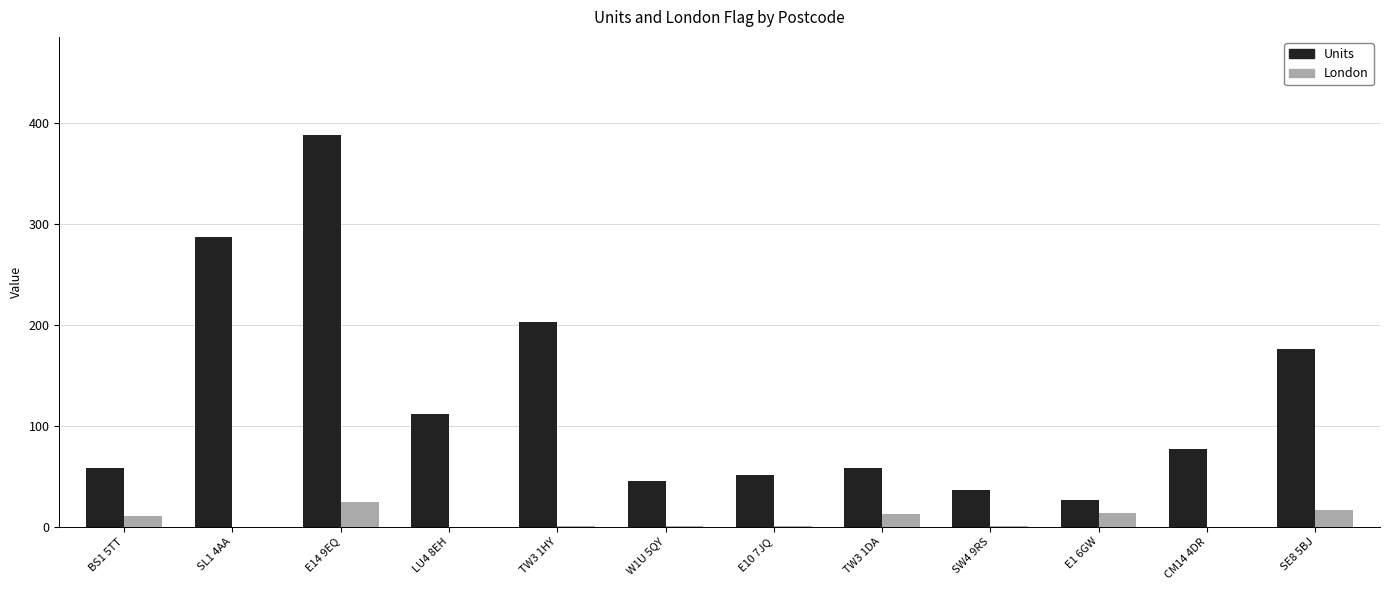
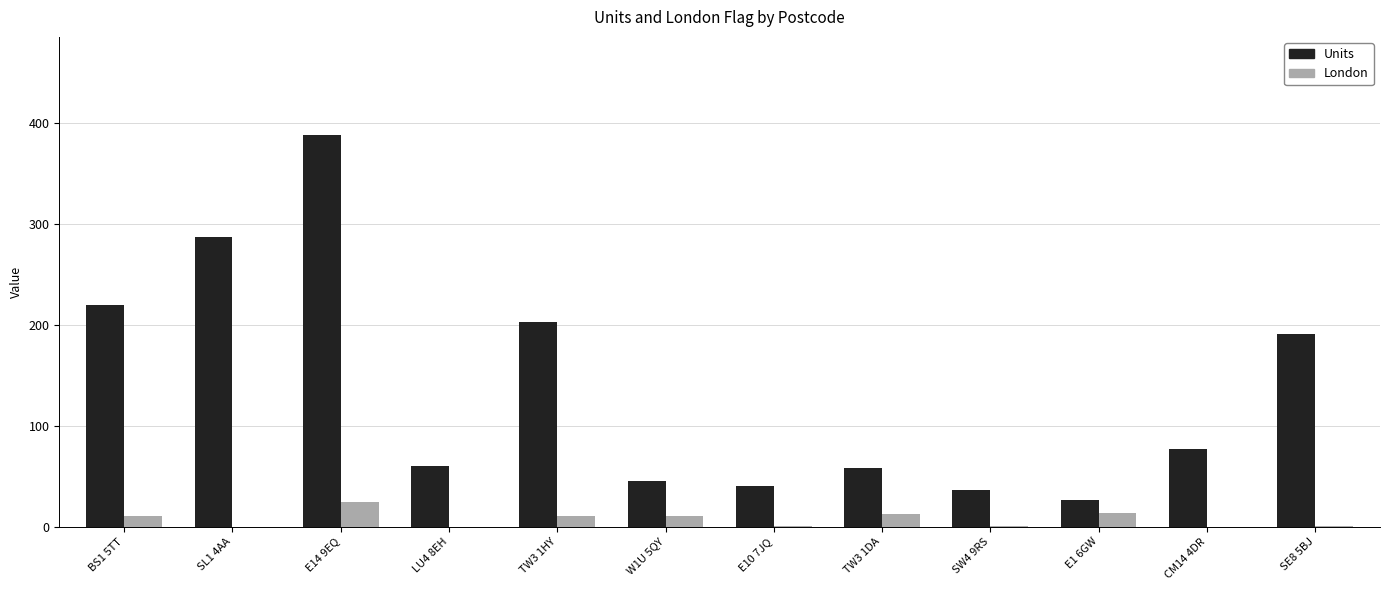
  {
    "Units": {
-     "BS1 5TT": 58,
+     "BS1 5TT": 219,
      "SL1 4AA": 287,
      "E14 9EQ": 388,
-     "LU4 8EH": 111,
+     "LU4 8EH": 60,
      "TW3 1HY": 203,
      "W1U 5QY": 45,
-     "E10 7JQ": 51,
+     "E10 7JQ": 40,
      "TW3 1DA": 58,
      "SW4 9RS": 36,
      "E1 6GW": 26,
      "CM14 4DR": 77,
-     "SE8 5BJ": 176
+     "SE8 5BJ": 191
    },
    "London": {
      "BS1 5TT": 10,
      "SL1 4AA": 0,
      "E14 9EQ": 24,
      "LU4 8EH": 0,
-     "TW3 1HY": 1,
-     "W1U 5QY": 1,
+     "TW3 1HY": 10,
+     "W1U 5QY": 10,
      "TW3 1DA": 12,
      "E1 6GW": 13,
      "CM14 4DR": 0,
-     "SE8 5BJ": 16
+     "SE8 5BJ": 1
    }
  }
